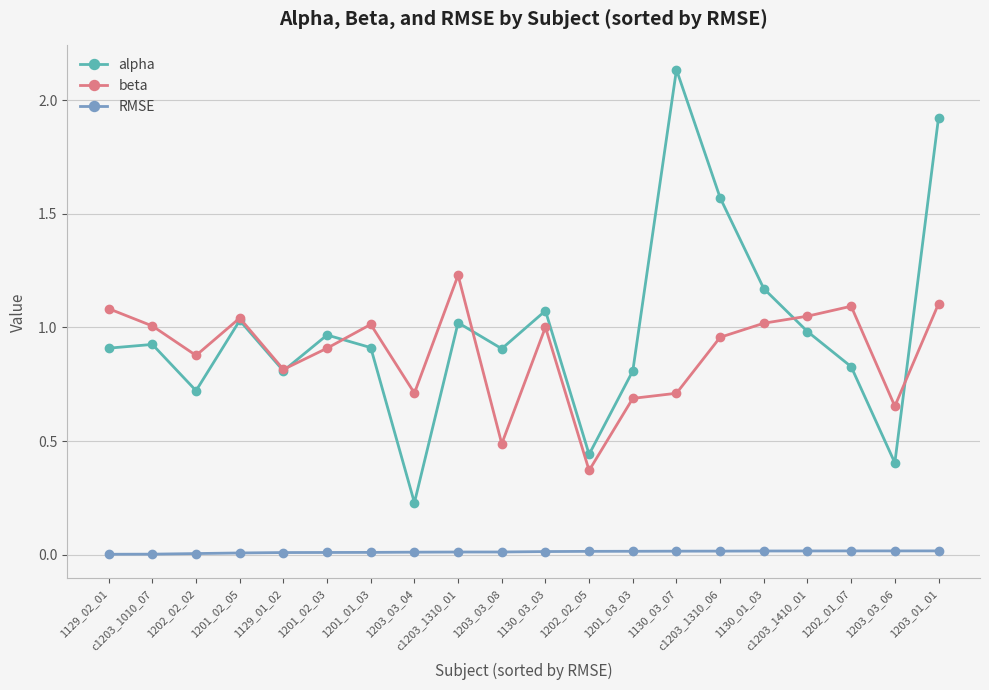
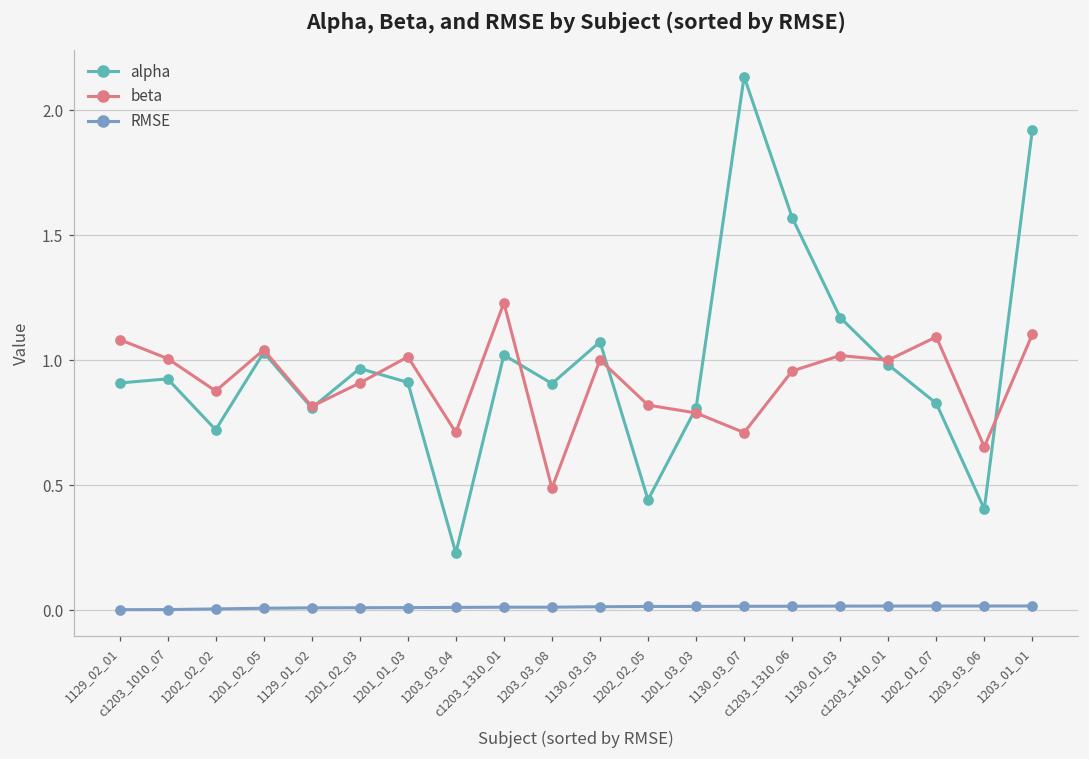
  {
    "beta": {
      "1129_02_01": 1.08,
      "c1203_1010_07": 1.01,
      "1202_02_02": 0.88,
      "1201_02_03": 0.91,
      "1201_01_03": 1.01,
      "1203_03_04": 0.71,
      "c1203_1310_01": 1.23,
      "1203_03_08": 0.49,
      "1130_03_03": 1.00,
-     "1202_02_05": 0.37,
-     "1201_03_03": 0.69,
+     "1202_02_05": 0.82,
+     "1201_03_03": 0.79,
      "1130_03_07": 0.71,
      "c1203_1310_06": 0.96,
      "1130_01_03": 1.02,
-     "c1203_1410_01": 1.05,
+     "c1203_1410_01": 1.00,
      "1202_01_07": 1.09,
      "1203_03_06": 0.65,
      "1203_01_01": 1.10
    }
  }
